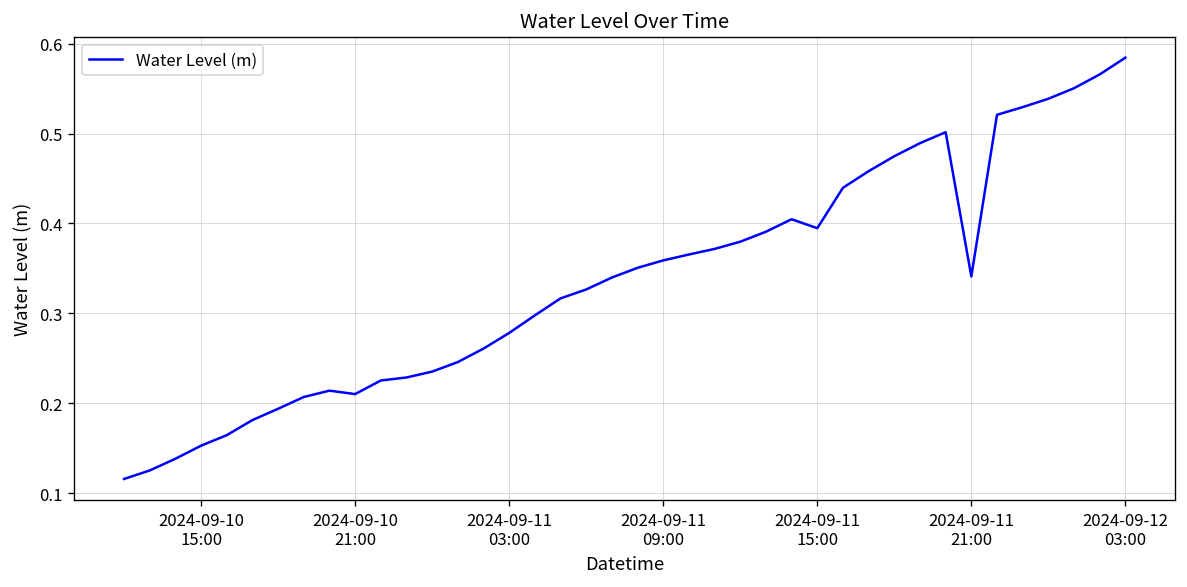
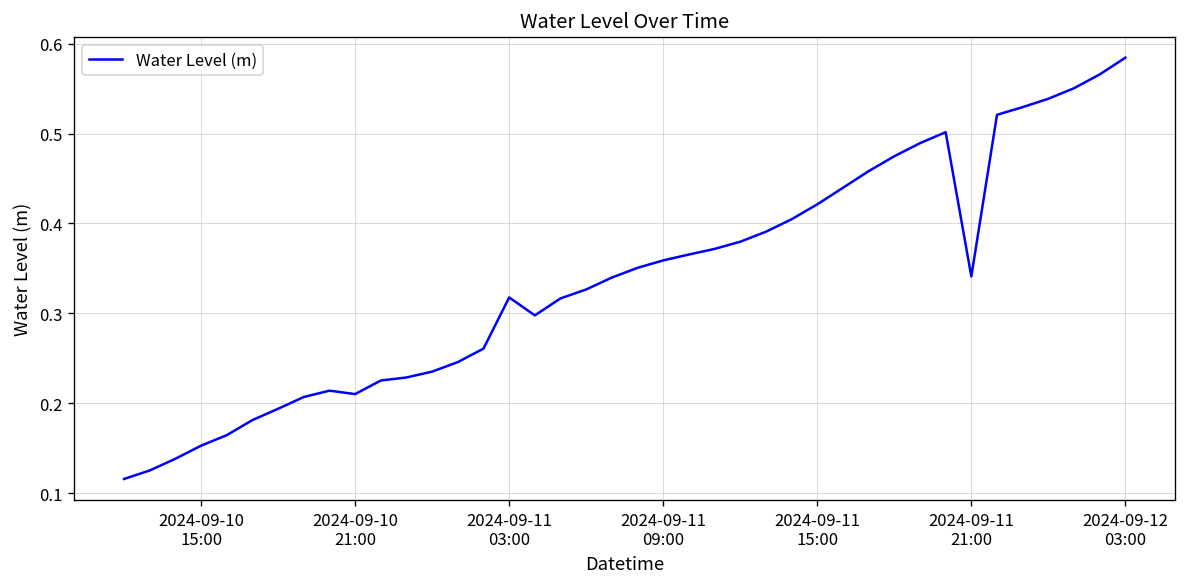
  {
    "2024-09-10 15:00": 0.15,
    "2024-09-10 21:00": 0.21,
-   "2024-09-11 03:00": 0.28,
+   "2024-09-11 03:00": 0.32,
    "2024-09-11 09:00": 0.36,
-   "2024-09-11 15:00": 0.39,
+   "2024-09-11 15:00": 0.42,
    "2024-09-11 21:00": 0.34,
    "2024-09-12 03:00": 0.58
  }
